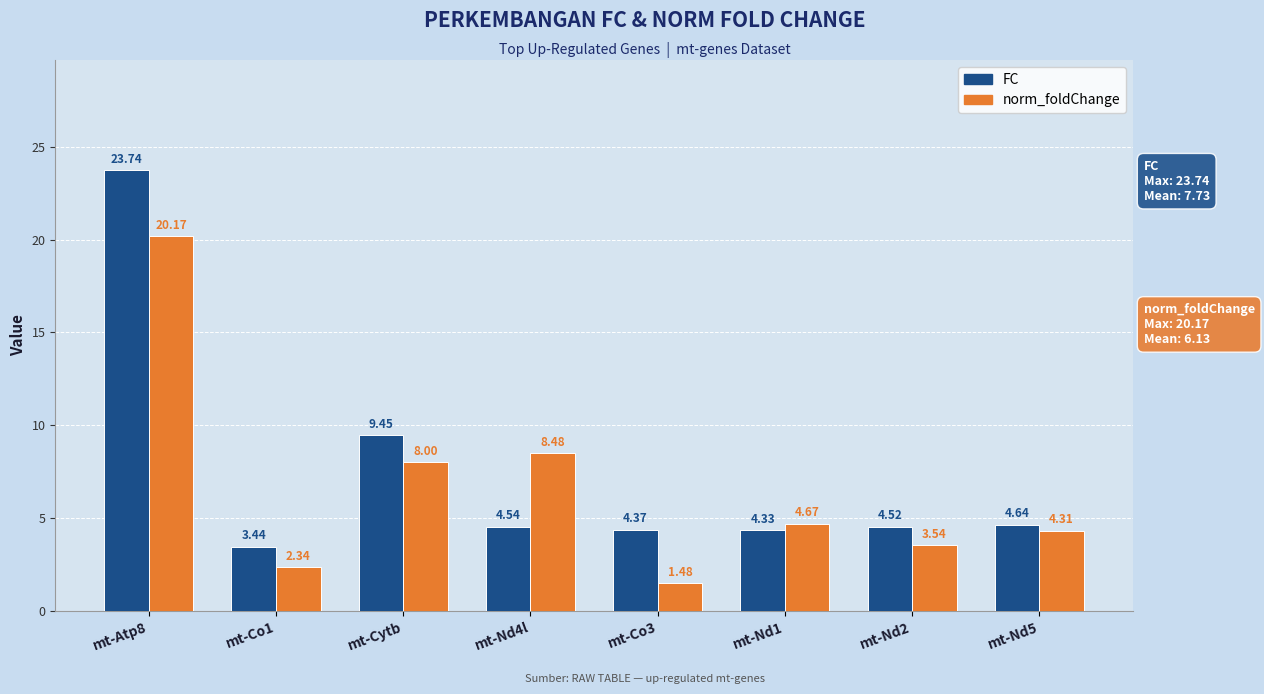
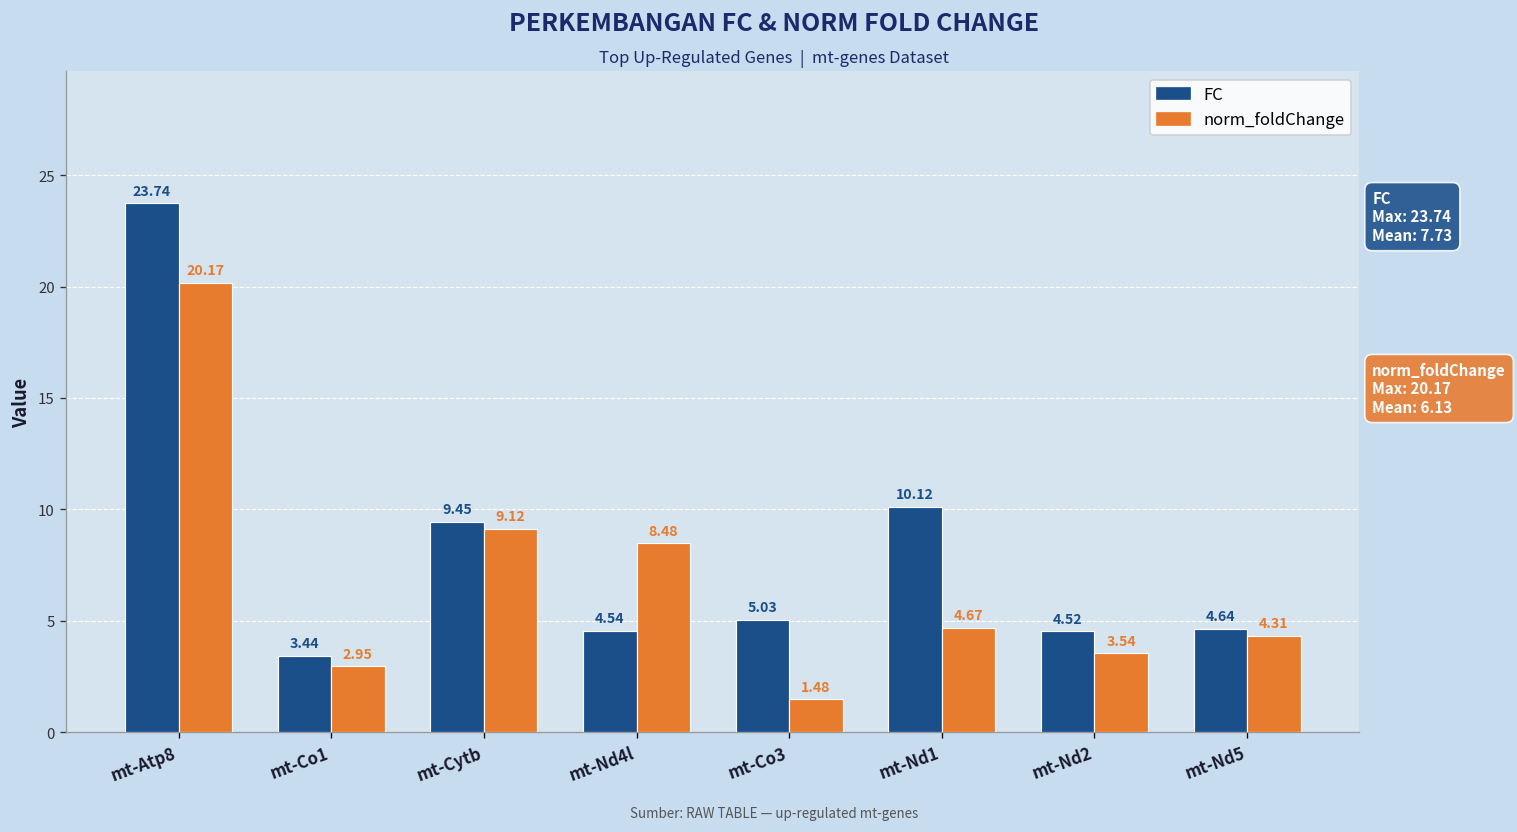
  {
    "FC": {
      "mt-Atp8": 23.74,
      "mt-Co1": 3.44,
      "mt-Cytb": 9.45,
      "mt-Nd4l": 4.54,
-     "mt-Co3": 4.37,
-     "mt-Nd1": 4.33,
+     "mt-Co3": 5.03,
+     "mt-Nd1": 10.12,
      "mt-Nd2": 4.52,
      "mt-Nd5": 4.64
    },
    "norm_foldChange": {
      "mt-Atp8": 20.17,
-     "mt-Co1": 2.34,
-     "mt-Cytb": 8.00,
+     "mt-Co1": 2.95,
+     "mt-Cytb": 9.12,
      "mt-Nd4l": 8.48,
      "mt-Co3": 1.48,
      "mt-Nd1": 4.67,
      "mt-Nd2": 3.54,
      "mt-Nd5": 4.31
    }
  }
